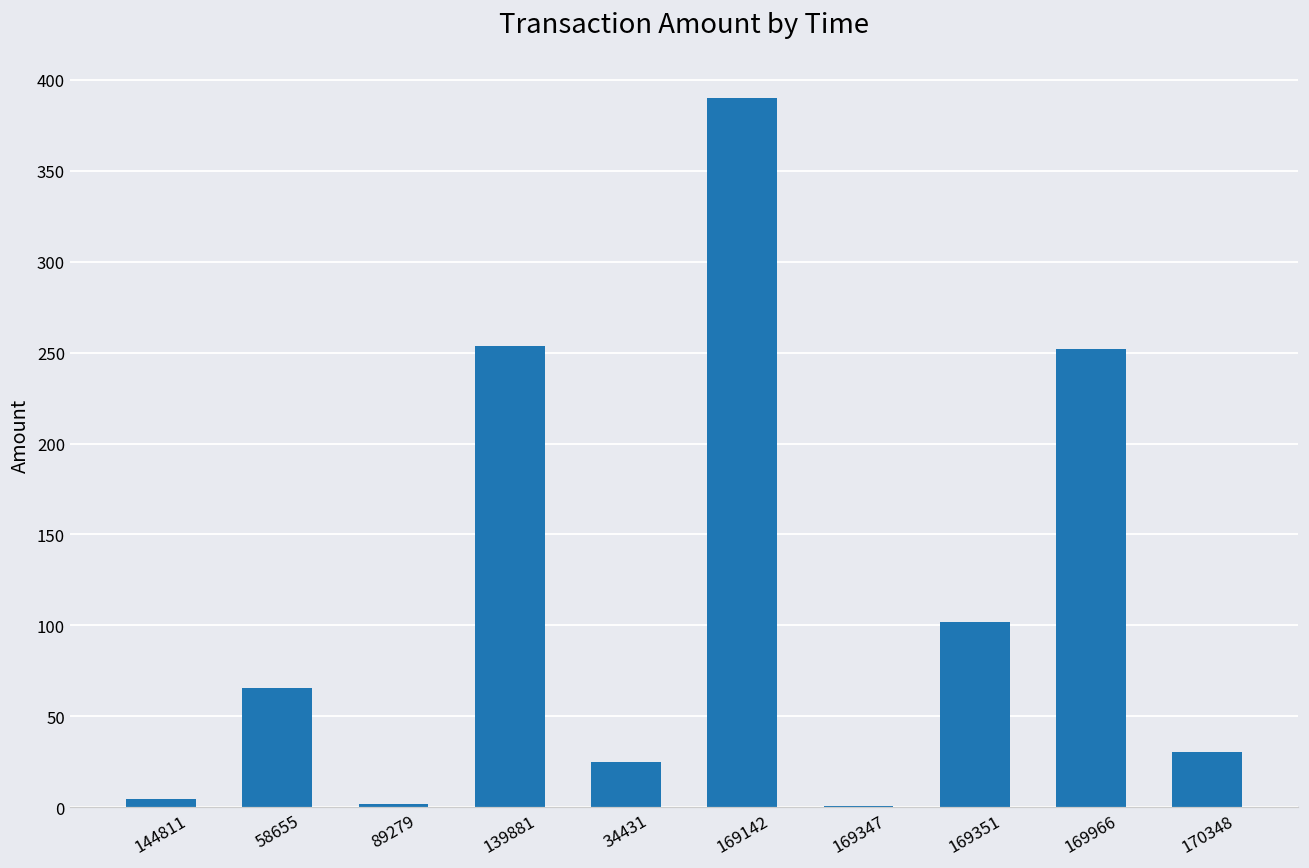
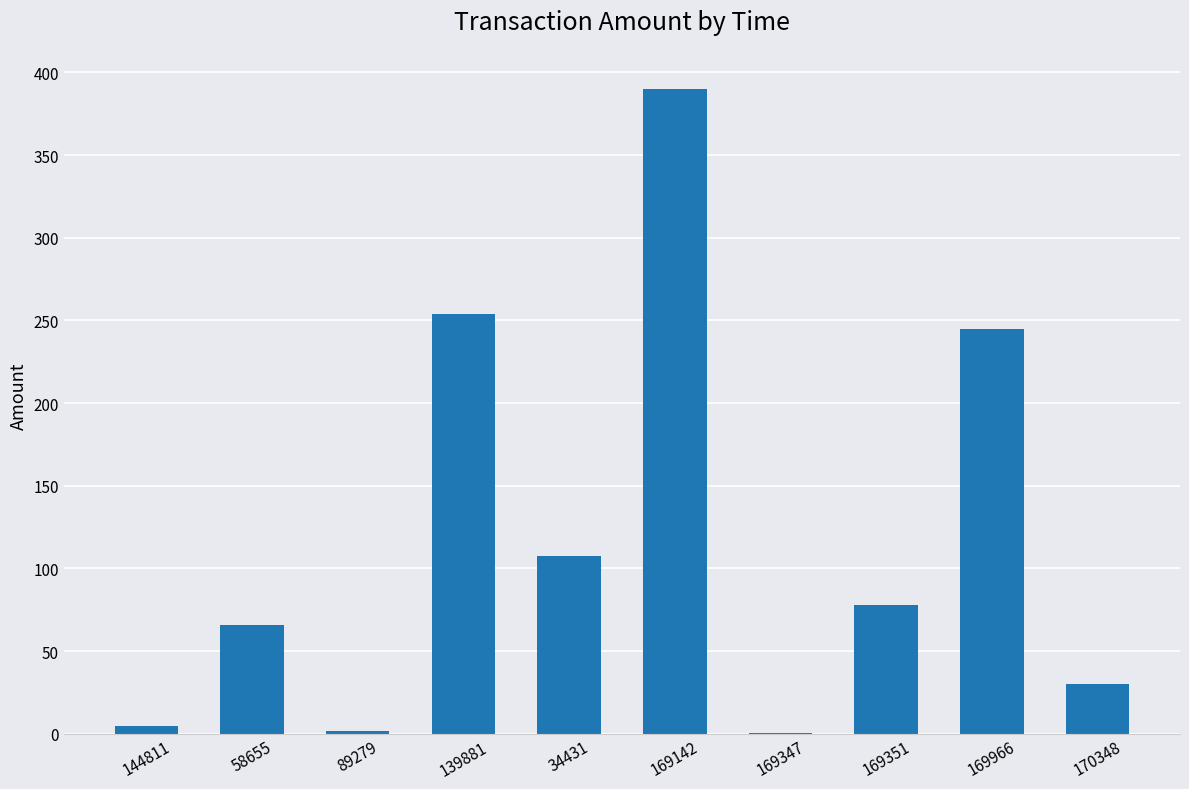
  {
    "144811": 4,
    "58655": 66,
    "89279": 2,
    "139881": 254,
-   "34431": 25,
+   "34431": 108,
    "169142": 390,
-   "169351": 102,
-   "169966": 252,
+   "169351": 78,
+   "169966": 245,
    "170348": 30
  }
